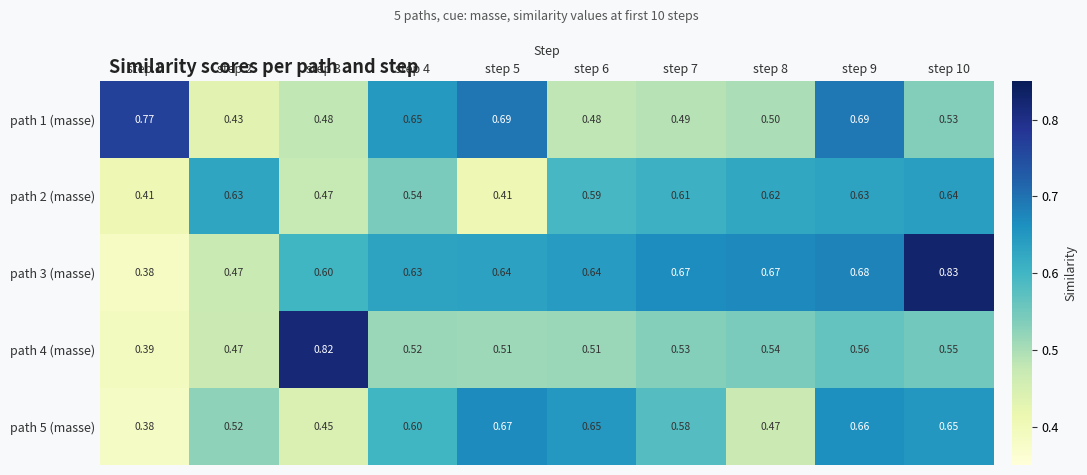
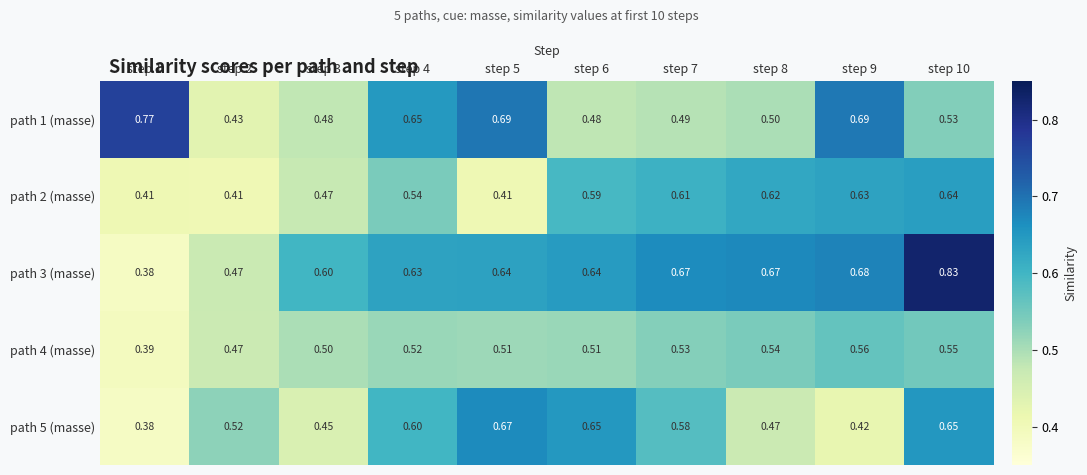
  {
    "path 1 (masse)": {
      "step 1": 0.77,
      "step 2": 0.43,
      "step 3": 0.48,
      "step 4": 0.65,
      "step 5": 0.69,
      "step 6": 0.48,
      "step 7": 0.49,
      "step 8": 0.50,
      "step 9": 0.69,
      "step 10": 0.53
    },
    "path 2 (masse)": {
      "step 1": 0.41,
-     "step 2": 0.63,
+     "step 2": 0.41,
      "step 3": 0.47,
      "step 4": 0.54,
      "step 5": 0.41,
      "step 6": 0.59,
      "step 7": 0.61,
      "step 8": 0.62,
      "step 9": 0.63,
      "step 10": 0.64
    },
    "path 3 (masse)": {
      "step 1": 0.38,
      "step 2": 0.47,
      "step 3": 0.60,
      "step 4": 0.63,
      "step 5": 0.64,
      "step 6": 0.64,
      "step 7": 0.67,
      "step 8": 0.67,
      "step 9": 0.68,
      "step 10": 0.83
    },
    "path 4 (masse)": {
      "step 1": 0.39,
      "step 2": 0.47,
-     "step 3": 0.82,
+     "step 3": 0.50,
      "step 4": 0.52,
      "step 5": 0.51,
      "step 6": 0.51,
      "step 7": 0.53,
      "step 8": 0.54,
      "step 9": 0.56,
      "step 10": 0.55
    },
    "path 5 (masse)": {
      "step 1": 0.38,
      "step 2": 0.52,
      "step 3": 0.45,
      "step 4": 0.60,
      "step 5": 0.67,
      "step 6": 0.65,
      "step 7": 0.58,
      "step 8": 0.47,
-     "step 9": 0.66,
+     "step 9": 0.42,
      "step 10": 0.65
    }
  }
